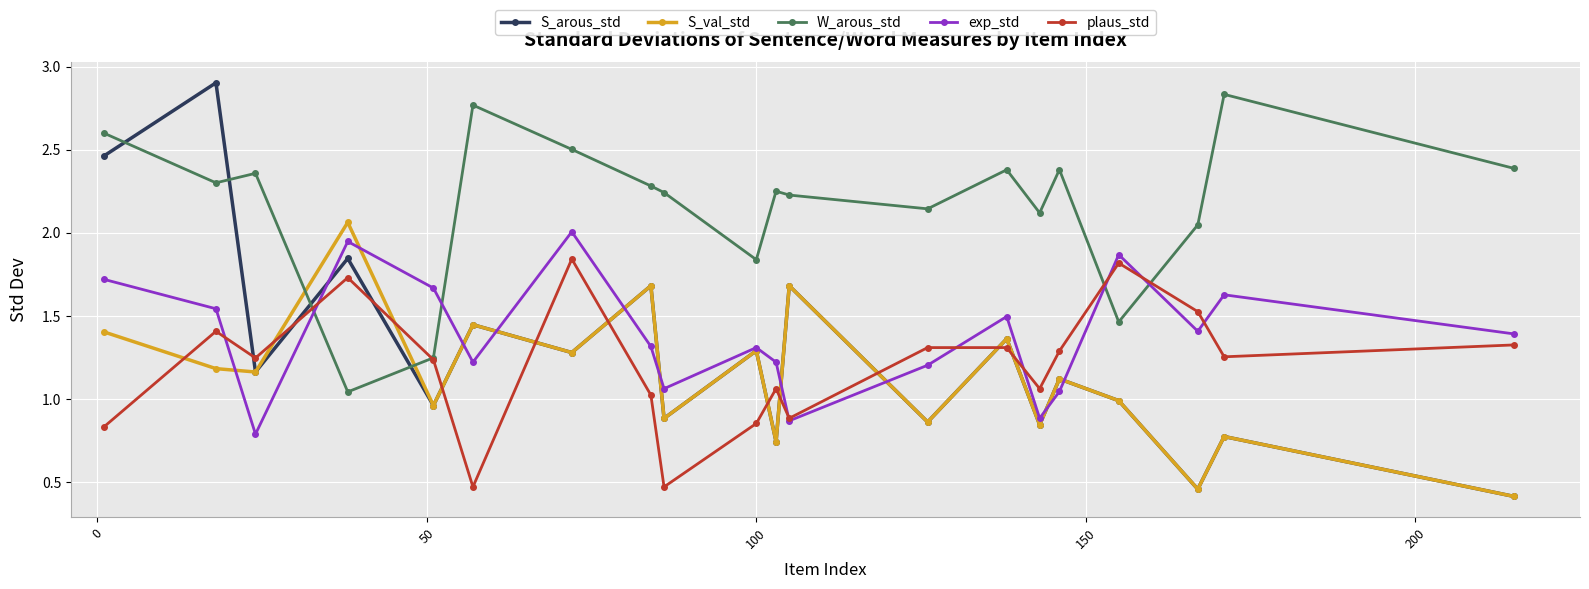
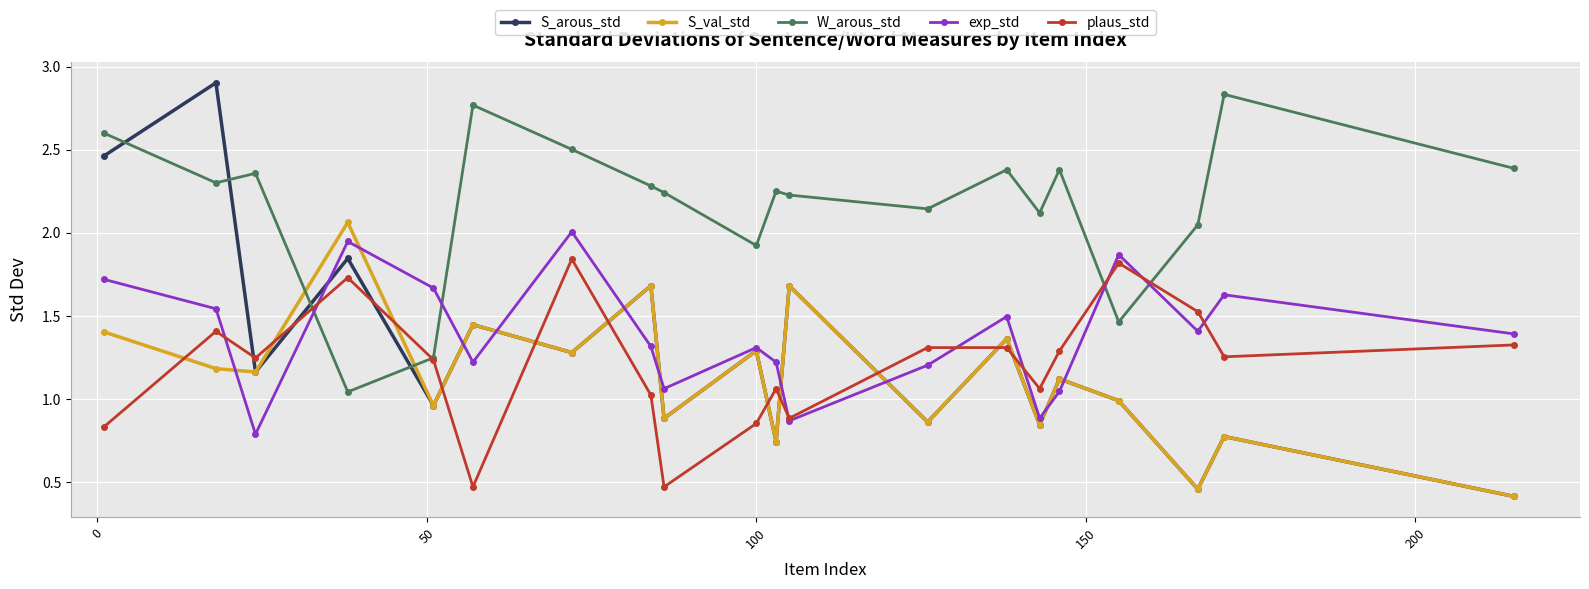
  {
    "W_arous_std": {
-     "100": 1.84
+     "100": 1.92
    },
    "exp_std": {
      "100": 1.31
    },
    "plaus_std": {
      "100": 0.85
    }
  }
